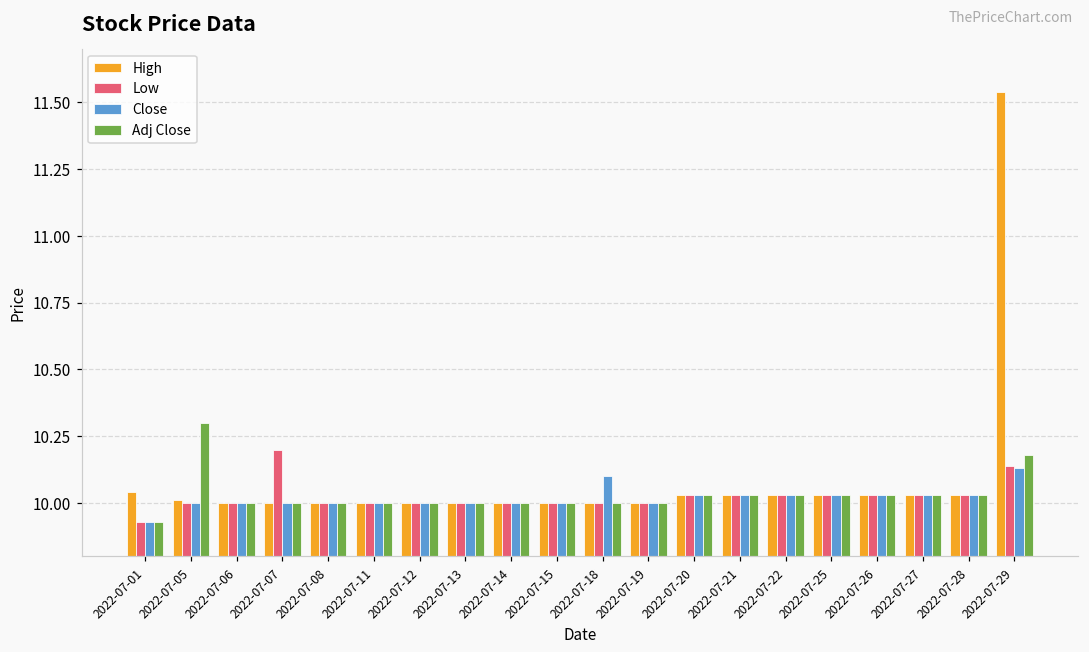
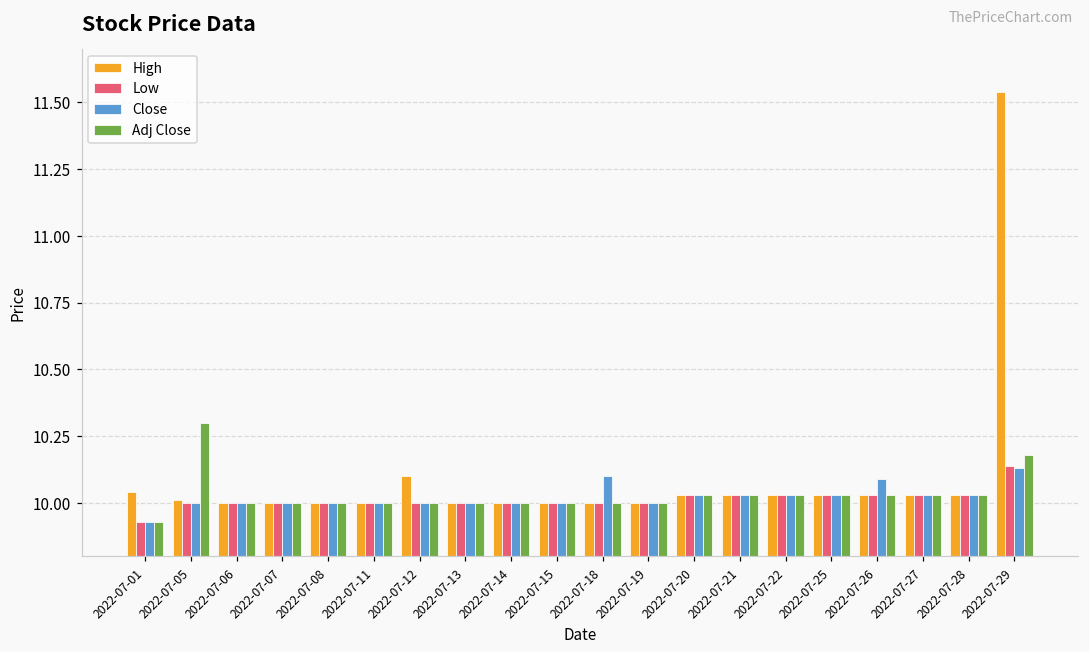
  {
    "High": {
      "2022-07-01": 10.04,
      "2022-07-05": 10.0,
      "2022-07-06": 10.0,
      "2022-07-07": 10.0,
      "2022-07-08": 10.0,
      "2022-07-11": 10.0,
-     "2022-07-12": 10.0,
+     "2022-07-12": 10.1,
      "2022-07-13": 10.0,
      "2022-07-14": 10.0,
      "2022-07-15": 10.0,
      "2022-07-18": 10.0,
      "2022-07-19": 10.0,
      "2022-07-20": 10.03,
      "2022-07-21": 10.03,
      "2022-07-22": 10.03,
      "2022-07-25": 10.03,
      "2022-07-26": 10.03,
      "2022-07-27": 10.03,
      "2022-07-28": 10.03,
      "2022-07-29": 11.54
    },
    "Low": {
      "2022-07-01": 9.93,
      "2022-07-05": 10.0,
      "2022-07-06": 10.0,
-     "2022-07-07": 10.2,
+     "2022-07-07": 10.0,
      "2022-07-08": 10.0,
      "2022-07-11": 10.0,
      "2022-07-12": 10.0,
      "2022-07-13": 10.0,
      "2022-07-14": 10.0,
      "2022-07-15": 10.0,
      "2022-07-18": 10.0,
      "2022-07-19": 10.0,
      "2022-07-20": 10.03,
      "2022-07-21": 10.03,
      "2022-07-22": 10.03,
      "2022-07-25": 10.03,
      "2022-07-26": 10.03,
      "2022-07-27": 10.03,
      "2022-07-28": 10.03,
      "2022-07-29": 10.14
    },
    "Close": {
      "2022-07-01": 9.93,
      "2022-07-05": 10.00,
      "2022-07-06": 10.00,
      "2022-07-07": 10.00,
      "2022-07-08": 10.00,
      "2022-07-11": 10.00,
      "2022-07-12": 10.00,
      "2022-07-13": 10.00,
      "2022-07-14": 10.00,
      "2022-07-15": 10.00,
      "2022-07-18": 10.10,
      "2022-07-19": 10.00,
      "2022-07-20": 10.03,
      "2022-07-21": 10.03,
      "2022-07-22": 10.03,
      "2022-07-25": 10.03,
-     "2022-07-26": 10.03,
+     "2022-07-26": 10.09,
      "2022-07-27": 10.03,
      "2022-07-28": 10.03,
      "2022-07-29": 10.13
    },
    "Adj Close": {
      "2022-07-01": 9.93,
      "2022-07-05": 10.30,
      "2022-07-06": 10.00,
      "2022-07-07": 10.00,
      "2022-07-08": 10.00,
      "2022-07-11": 10.00,
      "2022-07-12": 10.00,
      "2022-07-13": 10.00,
      "2022-07-14": 10.00,
      "2022-07-15": 10.00,
      "2022-07-18": 10.00,
      "2022-07-19": 10.00,
      "2022-07-20": 10.03,
      "2022-07-21": 10.03,
      "2022-07-22": 10.03,
      "2022-07-25": 10.03,
      "2022-07-26": 10.03,
      "2022-07-27": 10.03,
      "2022-07-28": 10.03,
      "2022-07-29": 10.18
    }
  }
